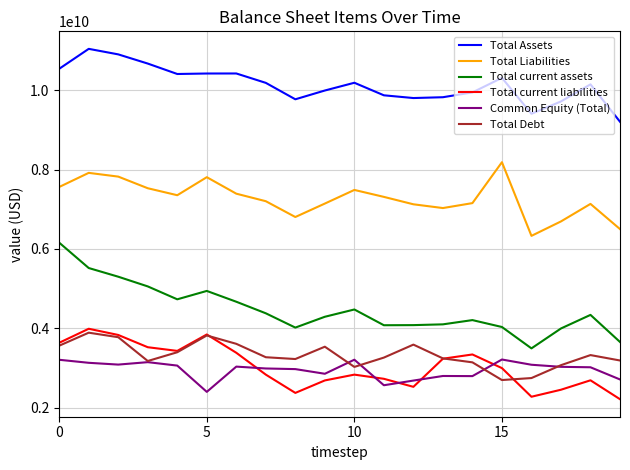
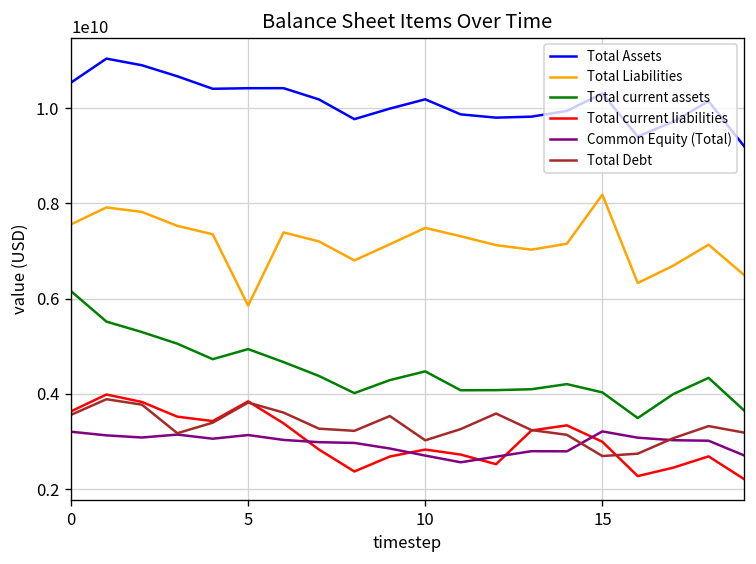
  {
    "Total Assets": {
      "0": 10500000000,
      "5": 10400000000,
      "10": 10200000000
    },
    "Total Liabilities": {
      "0": 7600000000,
-     "5": 7800000000,
+     "5": 5900000000,
      "10": 7500000000,
      "15": 8200000000
    },
    "Total current assets": {
      "0": 6200000000,
      "5": 4900000000,
      "10": 4500000000,
      "15": 4000000000
    },
    "Total current liabilities": {
      "0": 3600000000,
      "10": 2800000000,
      "15": 3000000000
    },
    "Common Equity (Total)": {
      "0": 3200000000,
-     "5": 2400000000,
-     "10": 3200000000,
+     "5": 3100000000,
+     "10": 2700000000,
      "15": 3200000000
    },
    "Total Debt": {
      "0": 3600000000,
      "10": 3000000000,
      "15": 2700000000
    }
  }
